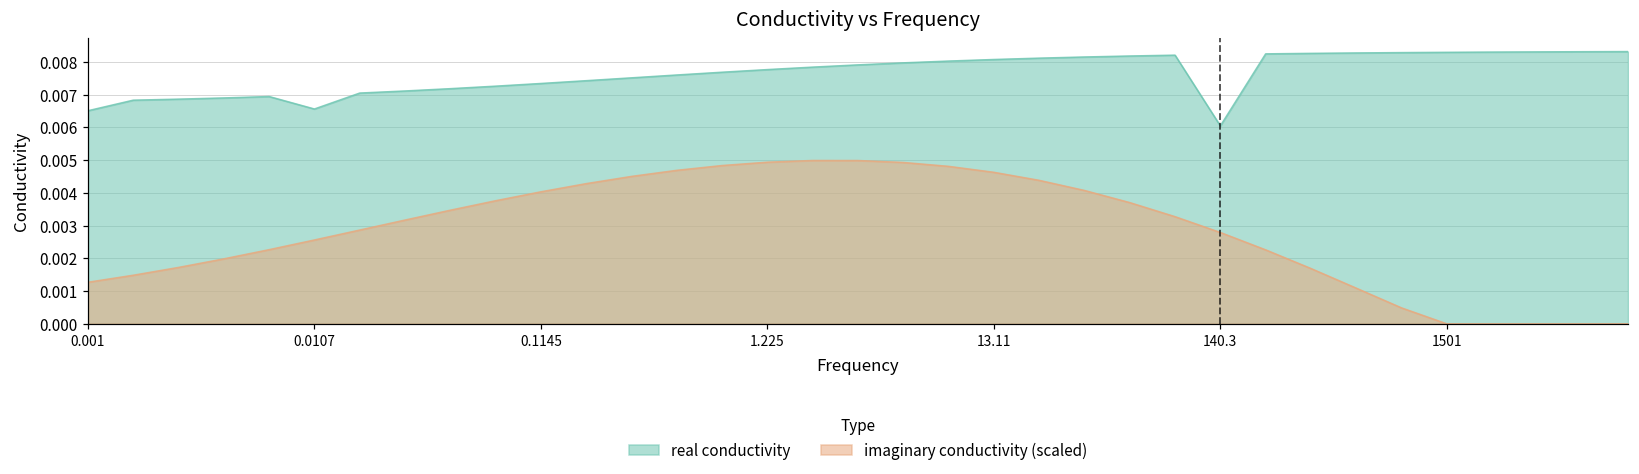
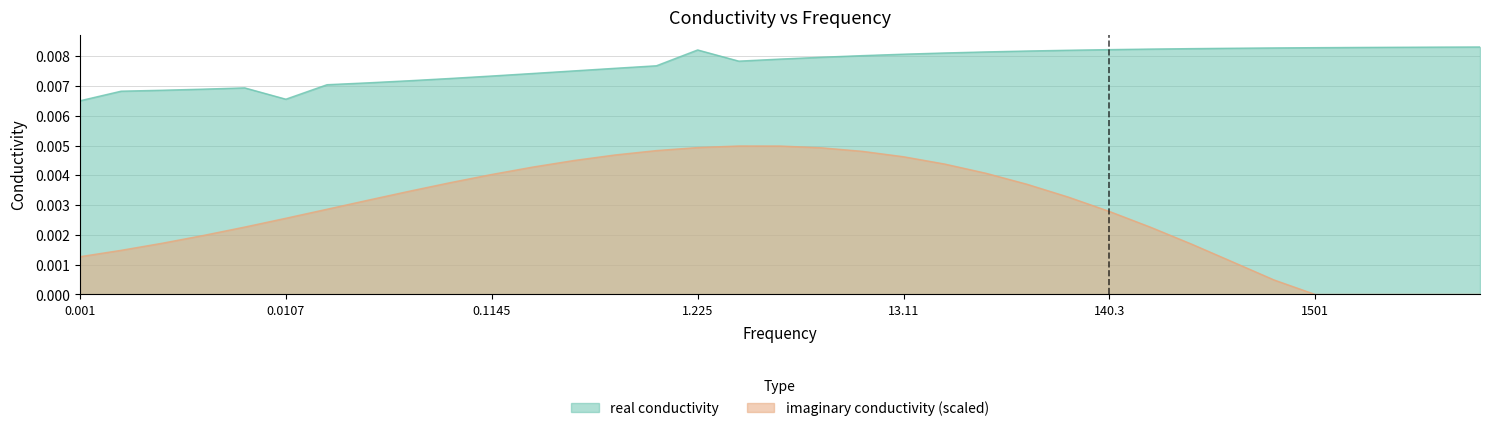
  {
    "real conductivity": {
      "0.001": 0.0065,
      "0.0107": 0.0066,
      "0.1145": 0.0073,
-     "1.225": 0.0078,
+     "1.225": 0.0082,
      "13.11": 0.0081,
-     "140.3": 0.0060,
+     "140.3": 0.0082,
      "1501": 0.0083
    },
    "imaginary conductivity (scaled)": {
      "0.001": 0.0013,
      "0.0107": 0.0026,
      "0.1145": 0.0040,
      "1.225": 0.0049,
      "13.11": 0.0046,
      "140.3": 0.0028,
      "1501": 0.0000
    }
  }
